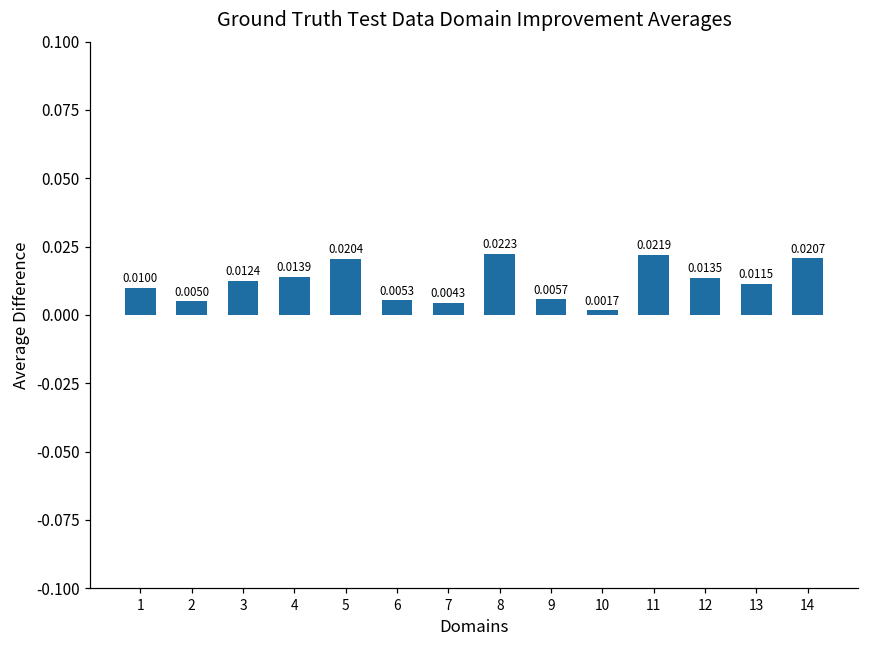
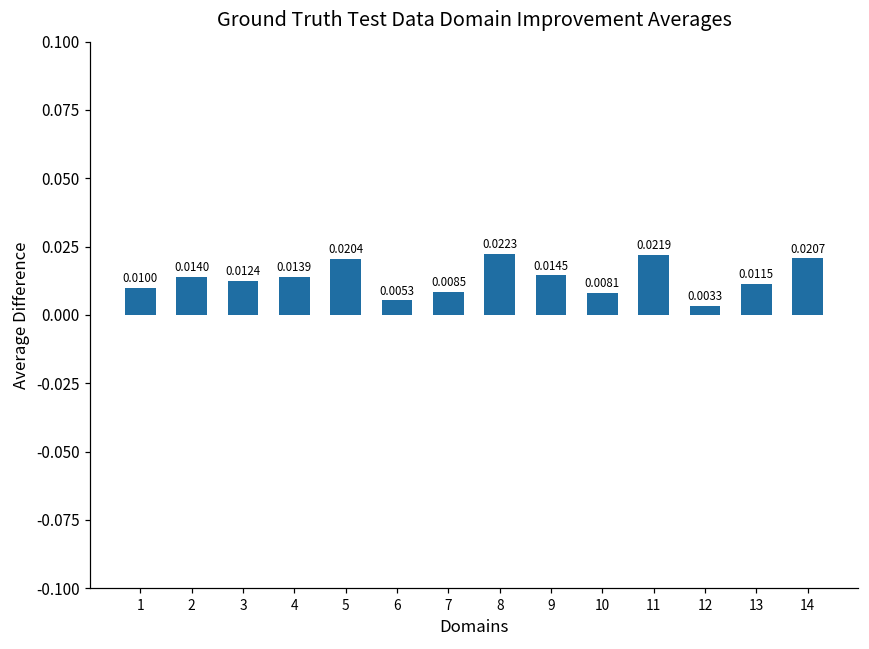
  {
    "1": 0.0100,
-   "2": 0.0050,
+   "2": 0.0140,
    "3": 0.0124,
    "4": 0.0139,
    "5": 0.0204,
    "6": 0.0053,
-   "7": 0.0043,
+   "7": 0.0085,
    "8": 0.0223,
-   "9": 0.0057,
-   "10": 0.0017,
+   "9": 0.0145,
+   "10": 0.0081,
    "11": 0.0219,
-   "12": 0.0135,
+   "12": 0.0033,
    "13": 0.0115,
    "14": 0.0207
  }
